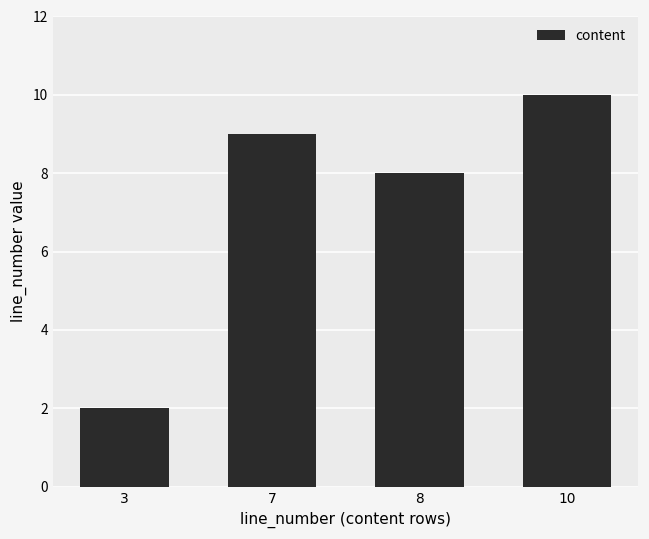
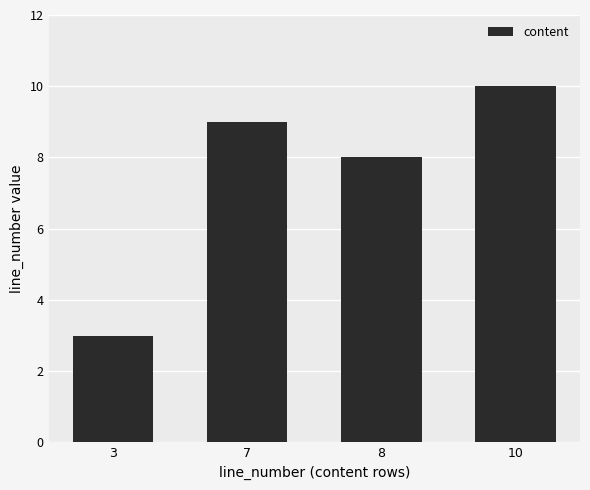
  {
-   "3": 2,
+   "3": 3,
    "7": 9,
    "8": 8,
    "10": 10
  }
